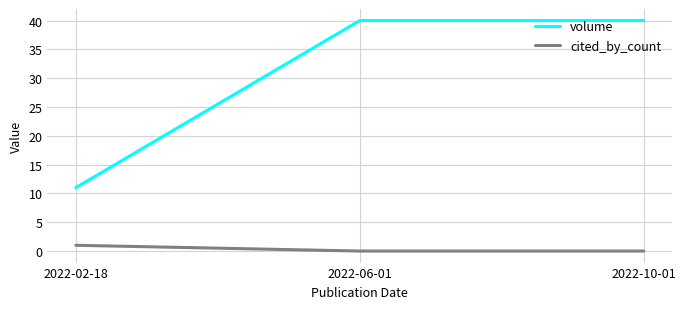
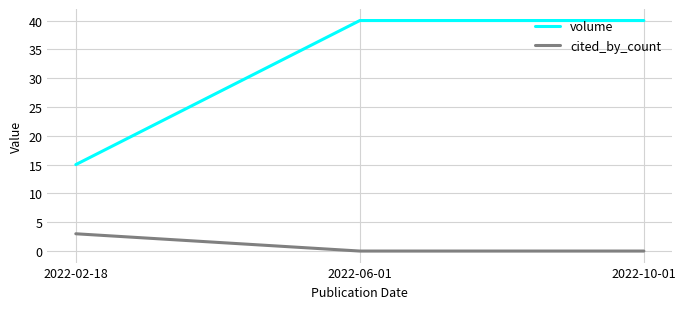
  {
    "volume": {
-     "2022-02-18": 11,
+     "2022-02-18": 15,
      "2022-06-01": 40,
      "2022-10-01": 40
    },
    "cited_by_count": {
-     "2022-02-18": 1,
+     "2022-02-18": 3,
      "2022-06-01": 0,
      "2022-10-01": 0
    }
  }
